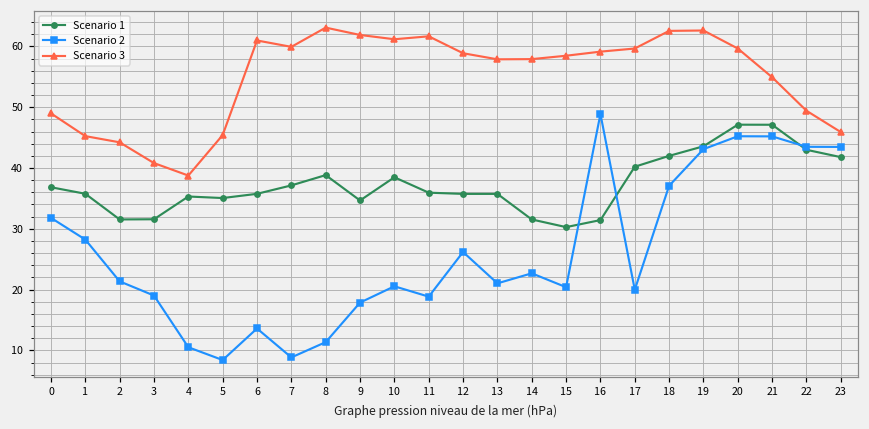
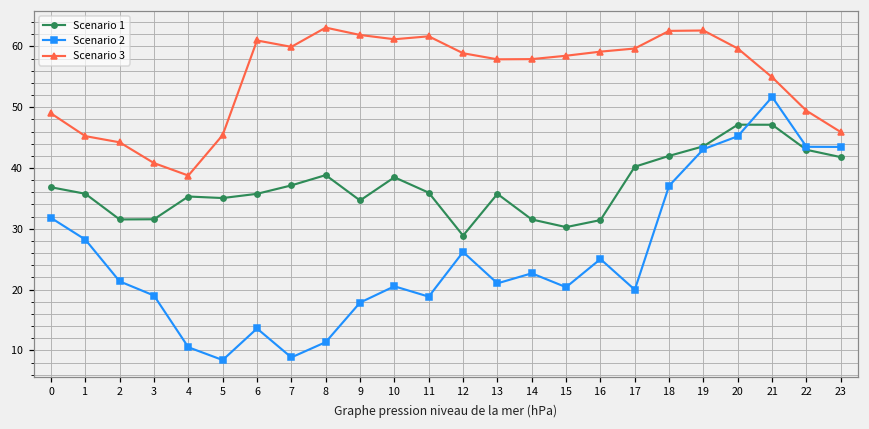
  {
    "Scenario 1": {
      "0": 37,
      "1": 36,
      "2": 32,
      "3": 32,
      "4": 35,
      "5": 35,
      "6": 36,
      "7": 37,
      "8": 39,
      "9": 35,
      "10": 38,
      "11": 36,
-     "12": 36,
+     "12": 29,
      "13": 36,
      "14": 32,
      "15": 30,
      "16": 31,
      "17": 40,
      "18": 42,
      "19": 44,
      "20": 47,
      "21": 47,
      "22": 43,
      "23": 42
    },
    "Scenario 2": {
      "0": 32,
      "1": 28,
      "2": 21,
      "3": 19,
      "4": 11,
      "5": 8,
      "6": 14,
      "7": 9,
      "8": 11,
      "9": 18,
      "10": 21,
      "11": 19,
      "12": 26,
      "13": 21,
      "14": 23,
      "15": 20,
-     "16": 49,
+     "16": 25,
      "17": 20,
      "18": 37,
      "19": 43,
      "20": 45,
-     "21": 45,
+     "21": 52,
      "22": 43,
      "23": 43
    },
    "Scenario 3": {
      "0": 49,
      "1": 45,
      "2": 44,
      "3": 41,
      "4": 39,
      "5": 45,
      "6": 61,
      "7": 60,
      "8": 63,
      "9": 62,
      "10": 61,
      "11": 62,
      "12": 59,
      "13": 58,
      "14": 58,
      "15": 58,
      "16": 59,
      "17": 60,
      "18": 63,
      "19": 63,
      "20": 60,
      "21": 55,
      "22": 49,
      "23": 46
    }
  }
